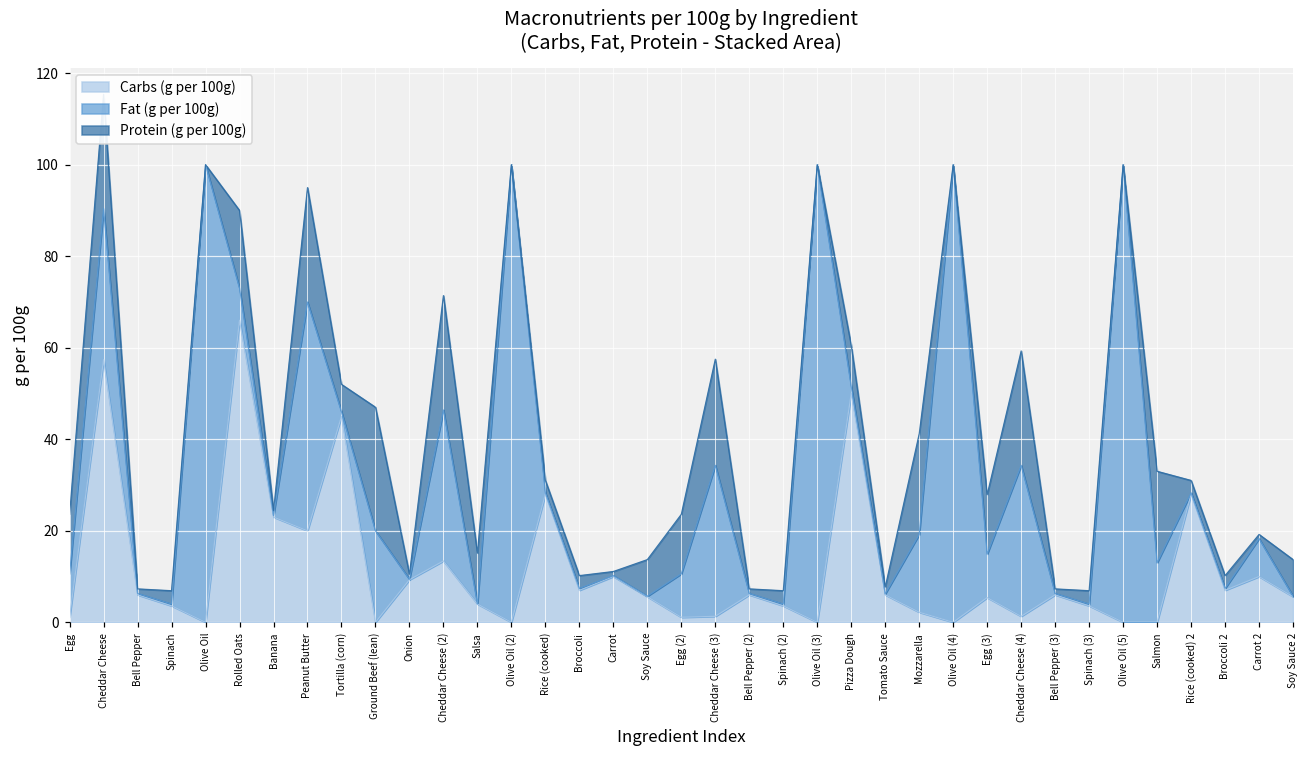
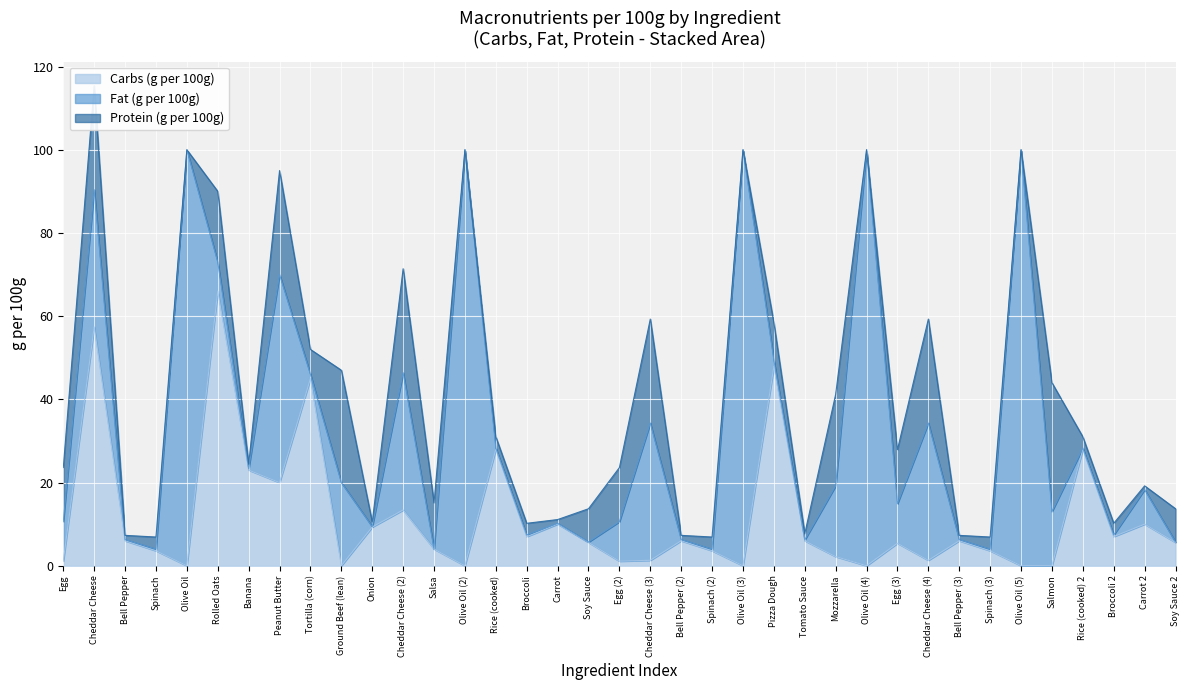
  {
    "Carbs (g per 100g)": {
      "Egg": 1,
      "Cheddar Cheese": 57,
      "Olive Oil": 0,
      "Rolled Oats": 66,
      "Peanut Butter": 20,
      "Tortilla (corn)": 45,
      "Ground Beef (lean)": 0,
      "Cheddar Cheese (2)": 13,
      "Olive Oil (2)": 0,
      "Egg (2)": 1,
      "Cheddar Cheese (3)": 1,
      "Olive Oil (3)": 0,
-     "Pizza Dough": 50,
+     "Pizza Dough": 48,
      "Mozzarella": 2,
      "Olive Oil (4)": 0,
      "Egg (3)": 5,
      "Cheddar Cheese (4)": 1,
      "Olive Oil (5)": 0,
      "Salmon": 0,
      "Carrot 2": 10
    },
    "Fat (g per 100g)": {
      "Egg": 10,
      "Cheddar Cheese": 33,
      "Rolled Oats": 7,
      "Peanut Butter": 50,
      "Tortilla (corn)": 1,
      "Ground Beef (lean)": 20,
      "Cheddar Cheese (2)": 33,
      "Egg (2)": 10,
      "Cheddar Cheese (3)": 33,
      "Pizza Dough": 2,
      "Mozzarella": 17,
      "Egg (3)": 10,
      "Cheddar Cheese (4)": 33,
      "Salmon": 13,
      "Carrot 2": 8
    },
    "Protein (g per 100g)": {
      "Egg": 13,
      "Bell Pepper": 1,
      "Spinach": 3,
      "Rolled Oats": 17,
      "Banana": 1,
      "Peanut Butter": 25,
      "Tortilla (corn)": 6,
      "Ground Beef (lean)": 27,
      "Onion": 1,
      "Cheddar Cheese (2)": 25,
      "Salsa": 11,
      "Rice (cooked)": 3,
      "Broccoli": 3,
      "Carrot": 1,
      "Soy Sauce": 8,
      "Egg (2)": 13,
-     "Cheddar Cheese (3)": 23,
+     "Cheddar Cheese (3)": 25,
      "Bell Pepper (2)": 1,
      "Spinach (2)": 3,
      "Pizza Dough": 9,
      "Tomato Sauce": 2,
      "Mozzarella": 22,
      "Egg (3)": 13,
      "Cheddar Cheese (4)": 25,
      "Bell Pepper (3)": 1,
      "Spinach (3)": 3,
-     "Salmon": 20,
+     "Salmon": 31,
      "Rice (cooked) 2": 3,
      "Broccoli 2": 3,
      "Carrot 2": 1,
      "Soy Sauce 2": 8
    }
  }
